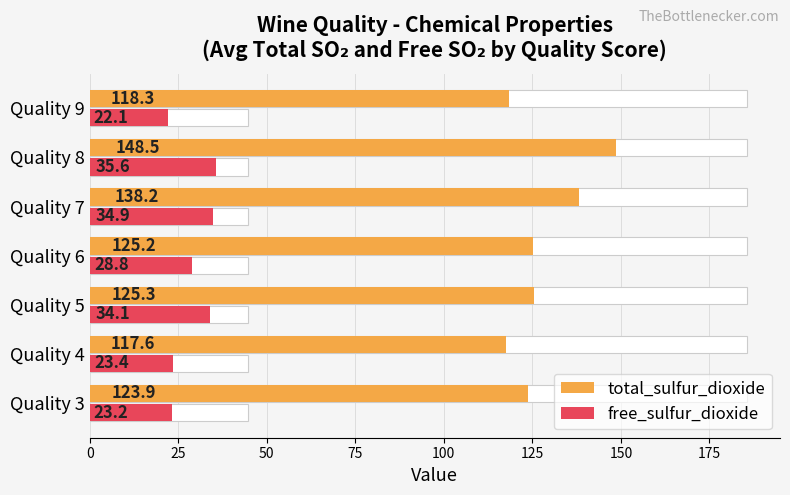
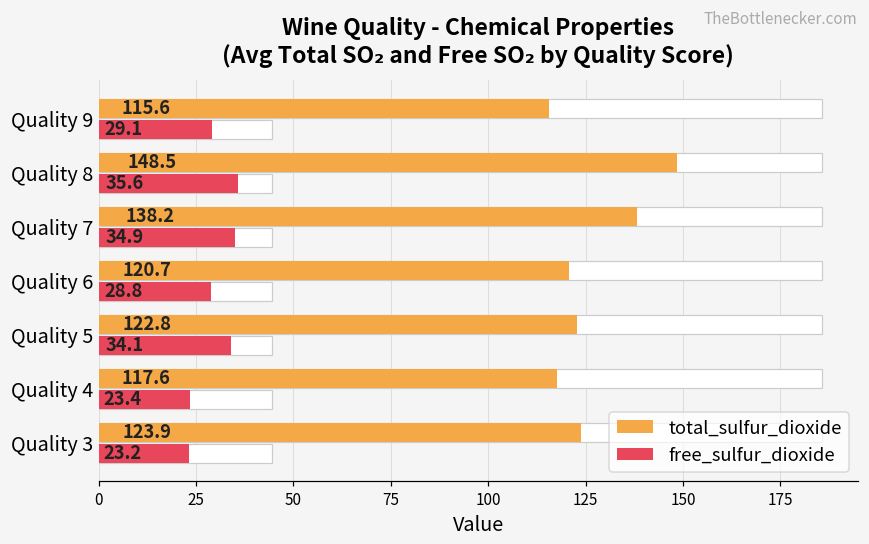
  {
    "total_sulfur_dioxide": {
-     "Quality 9": 118.3,
-     "Quality 6": 125.2,
-     "Quality 5": 125.3
+     "Quality 9": 115.6,
+     "Quality 6": 120.7,
+     "Quality 5": 122.8
    },
    "free_sulfur_dioxide": {
-     "Quality 9": 22.1
+     "Quality 9": 29.1
    }
  }
